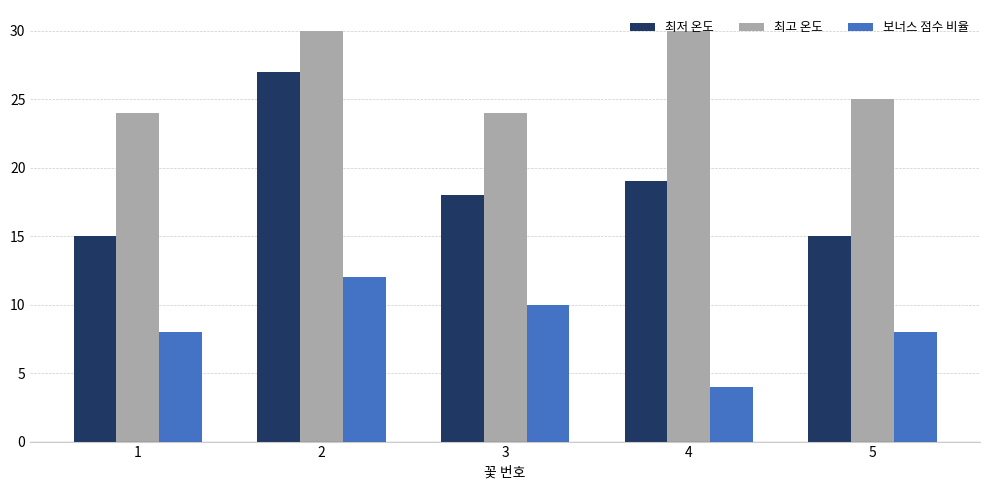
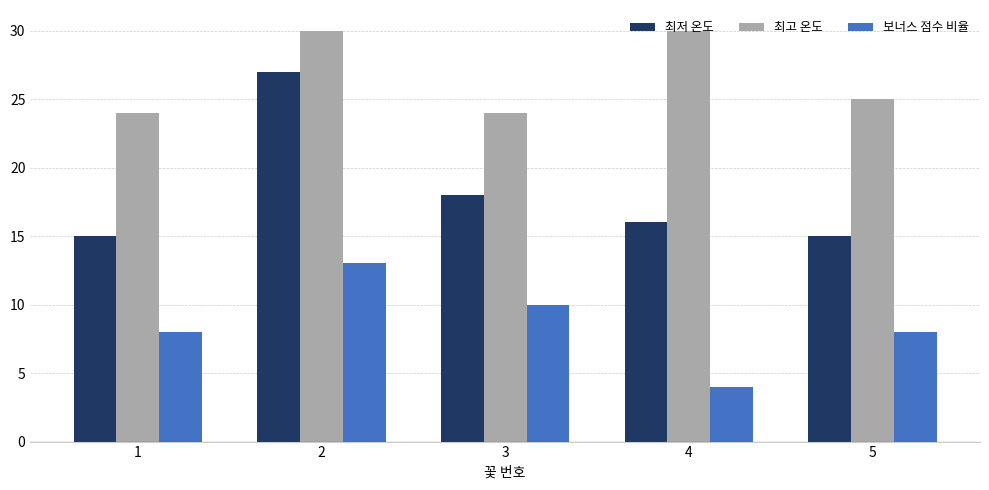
  {
    "최저 온도": {
      "1": 15,
      "2": 27,
      "3": 18,
-     "4": 19,
+     "4": 16,
      "5": 15
    },
    "최고 온도": {
      "1": 24,
      "2": 30,
      "3": 24,
      "4": 30,
      "5": 25
    },
    "보너스 점수 비율": {
      "1": 8,
-     "2": 12,
+     "2": 13,
      "3": 10,
      "4": 4,
      "5": 8
    }
  }
